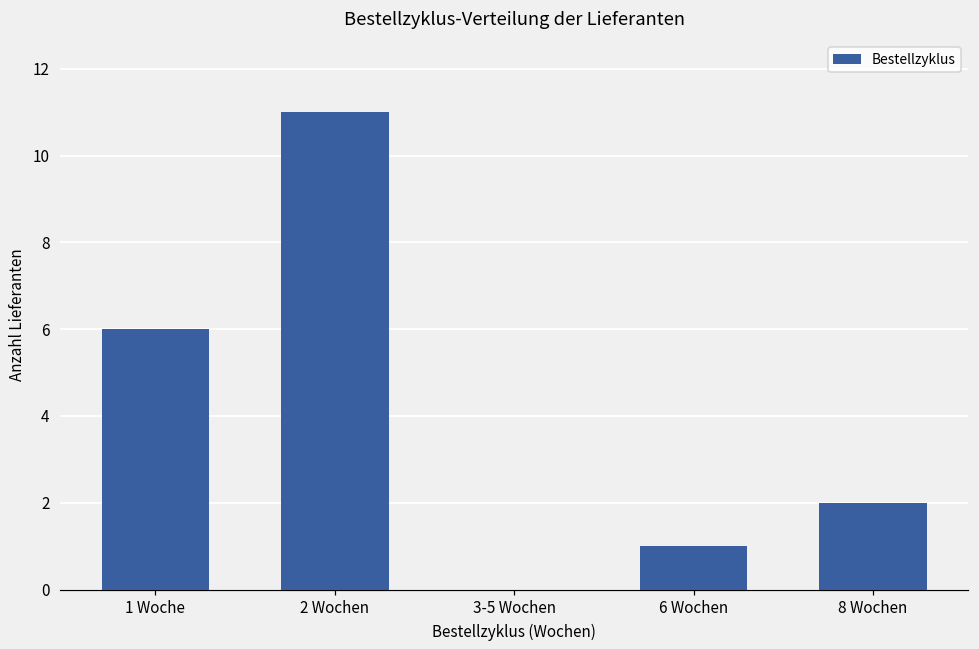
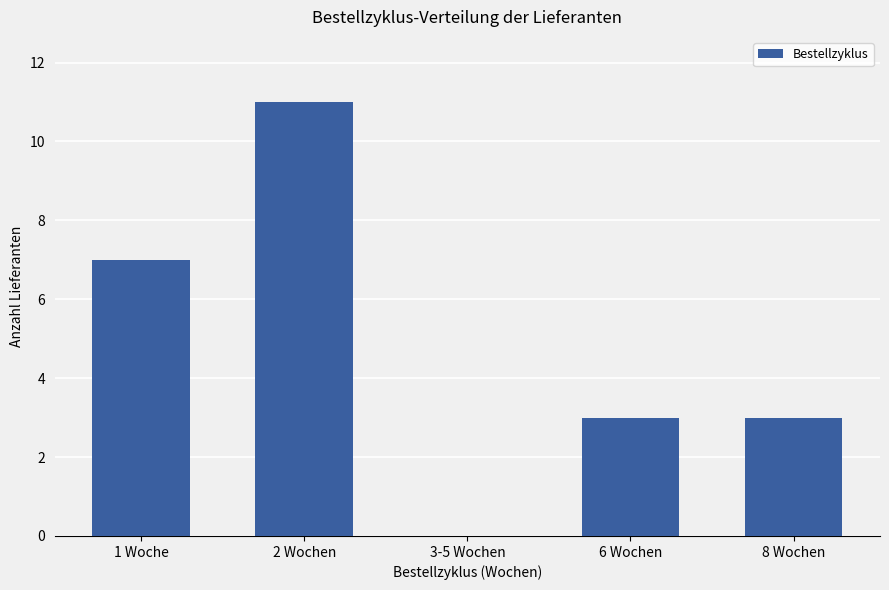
  {
-   "1 Woche": 6,
+   "1 Woche": 7,
    "2 Wochen": 11,
    "3-5 Wochen": 0,
-   "6 Wochen": 1,
-   "8 Wochen": 2
+   "6 Wochen": 3,
+   "8 Wochen": 3
  }
